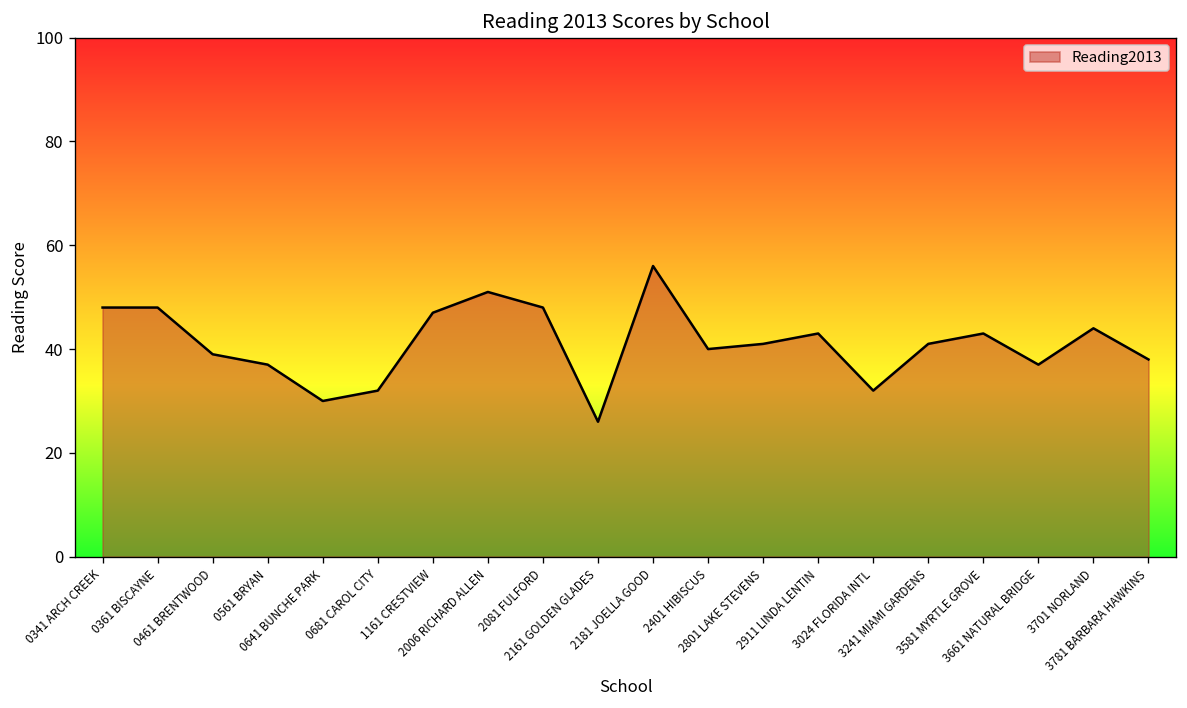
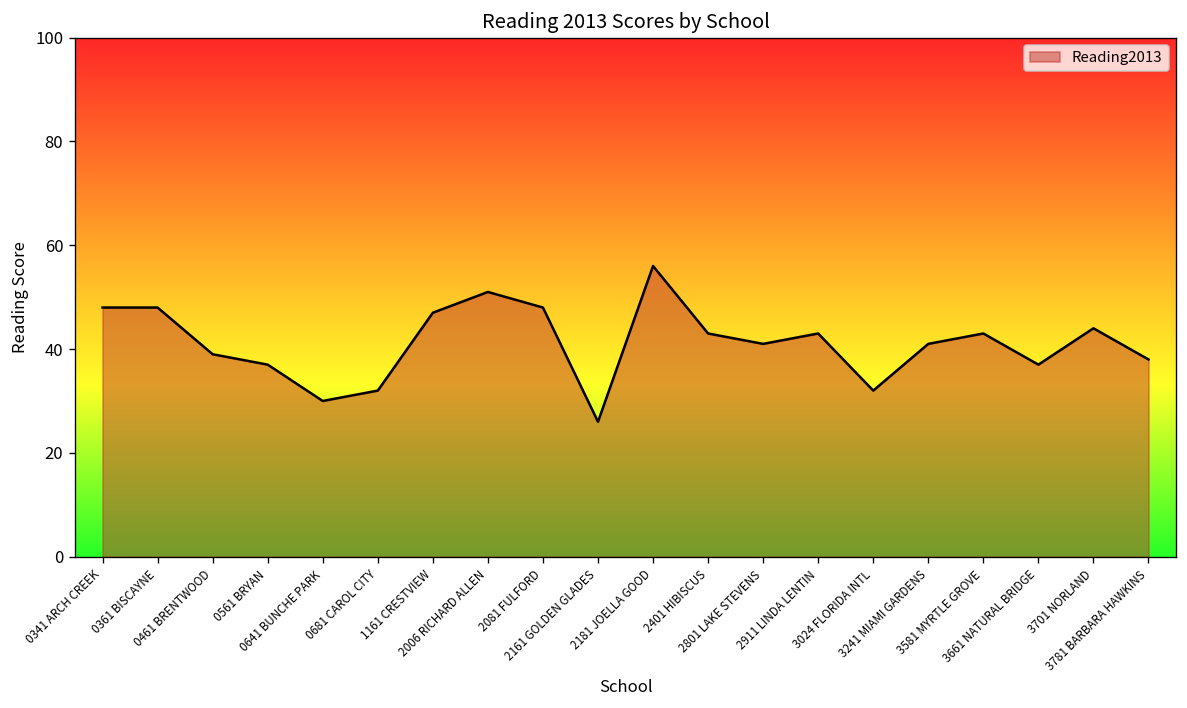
  {
    "0341 ARCH CREEK": 48,
    "0361 BISCAYNE": 48,
    "0461 BRENTWOOD": 39,
    "0561 BRYAN": 37,
    "0641 BUNCHE PARK": 30,
    "0681 CAROL CITY": 32,
    "1161 CRESTVIEW": 47,
    "2006 RICHARD ALLEN": 51,
    "2081 FULFORD": 48,
    "2161 GOLDEN GLADES": 26,
    "2181 JOELLA GOOD": 56,
-   "2401 HIBISCUS": 40,
+   "2401 HIBISCUS": 43,
    "2801 LAKE STEVENS": 41,
    "2911 LINDA LENTIN": 43,
    "3024 FLORIDA INTL": 32,
    "3241 MIAMI GARDENS": 41,
    "3581 MYRTLE GROVE": 43,
    "3661 NATURAL BRIDGE": 37,
    "3701 NORLAND": 44,
    "3781 BARBARA HAWKINS": 38
  }
